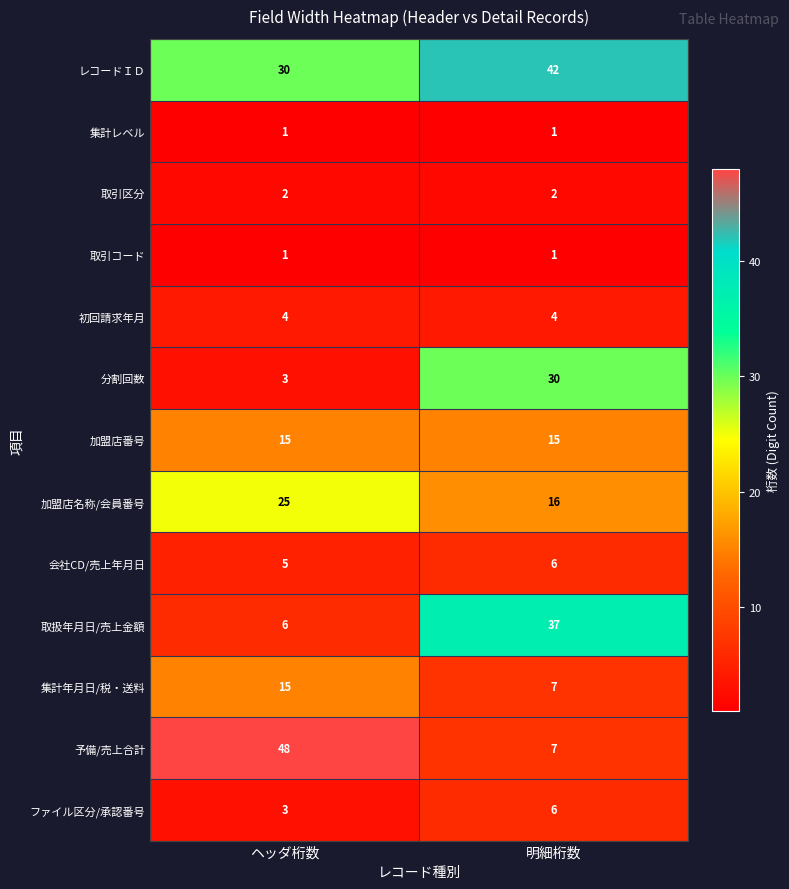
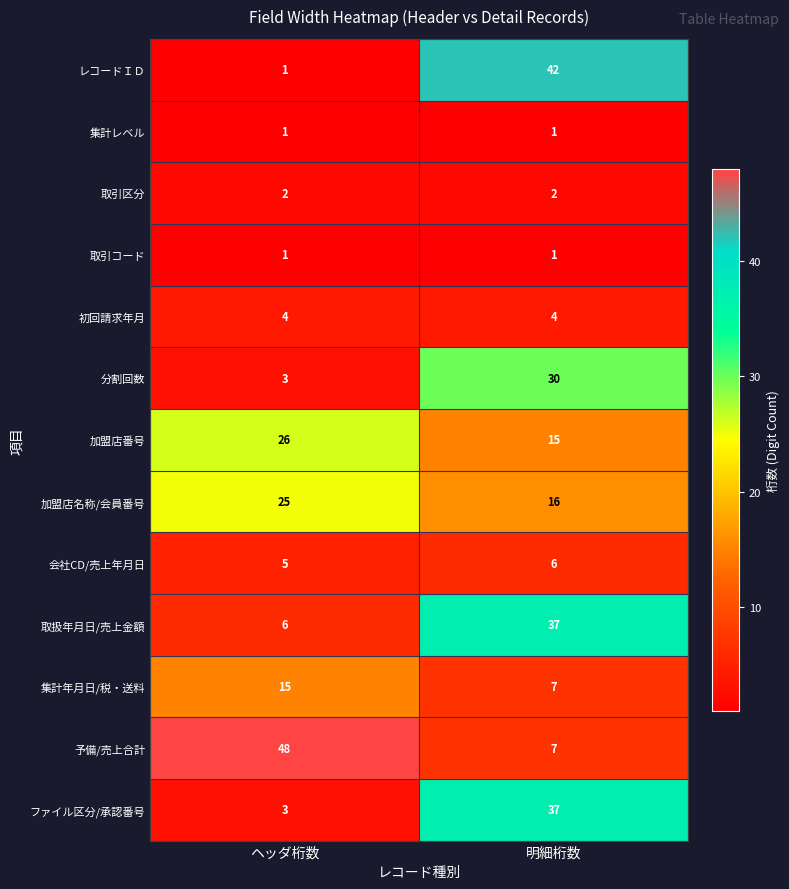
  {
    "レコードＩＤ": {
-     "ヘッダ桁数": 30,
+     "ヘッダ桁数": 1,
      "明細桁数": 42
    },
    "集計レベル": {
      "ヘッダ桁数": 1,
      "明細桁数": 1
    },
    "取引区分": {
      "ヘッダ桁数": 2,
      "明細桁数": 2
    },
    "取引コード": {
      "ヘッダ桁数": 1,
      "明細桁数": 1
    },
    "初回請求年月": {
      "ヘッダ桁数": 4,
      "明細桁数": 4
    },
    "分割回数": {
      "ヘッダ桁数": 3,
      "明細桁数": 30
    },
    "加盟店番号": {
-     "ヘッダ桁数": 15,
+     "ヘッダ桁数": 26,
      "明細桁数": 15
    },
    "加盟店名称/会員番号": {
      "ヘッダ桁数": 25,
      "明細桁数": 16
    },
    "会社CD/売上年月日": {
      "ヘッダ桁数": 5,
      "明細桁数": 6
    },
    "取扱年月日/売上金額": {
      "ヘッダ桁数": 6,
      "明細桁数": 37
    },
    "集計年月日/税・送料": {
      "ヘッダ桁数": 15,
      "明細桁数": 7
    },
    "予備/売上合計": {
      "ヘッダ桁数": 48,
      "明細桁数": 7
    },
    "ファイル区分/承認番号": {
      "ヘッダ桁数": 3,
-     "明細桁数": 6
+     "明細桁数": 37
    }
  }
